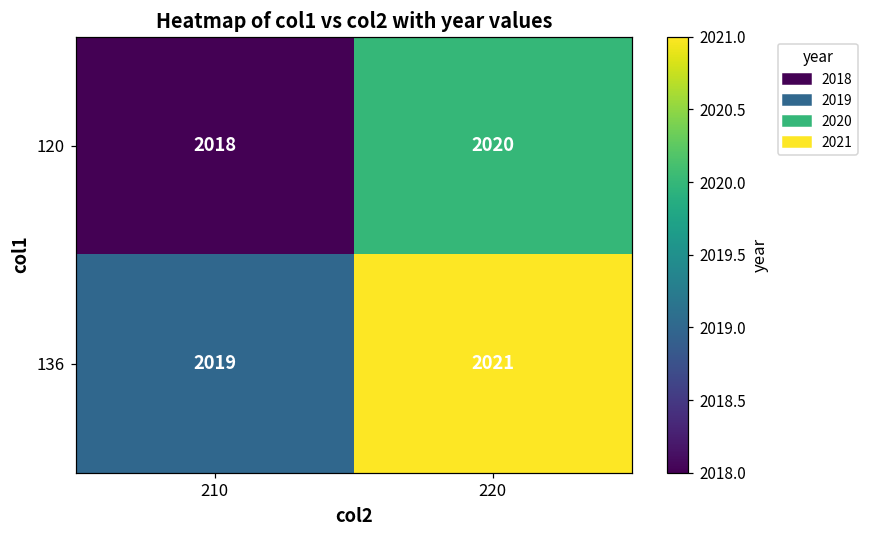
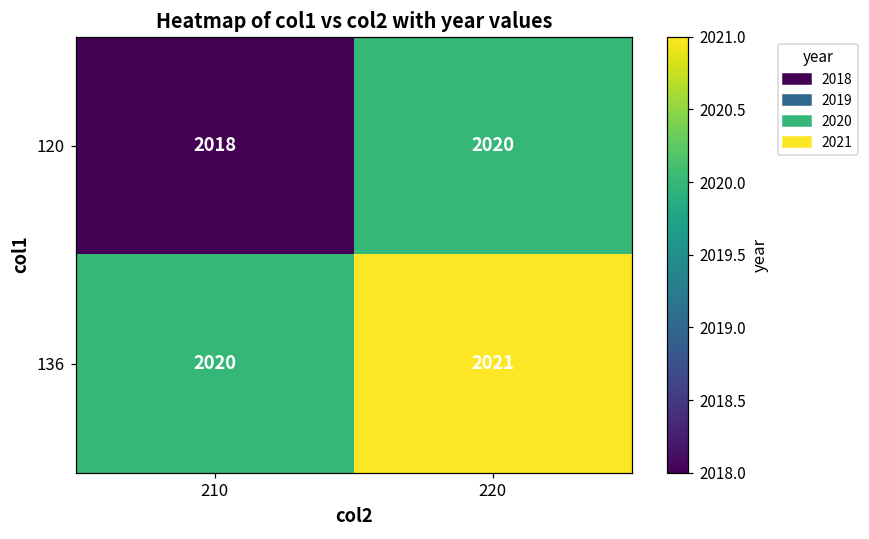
  {
    "120": {
      "210": 2018,
      "220": 2020
    },
    "136": {
-     "210": 2019,
+     "210": 2020,
      "220": 2021
    }
  }
